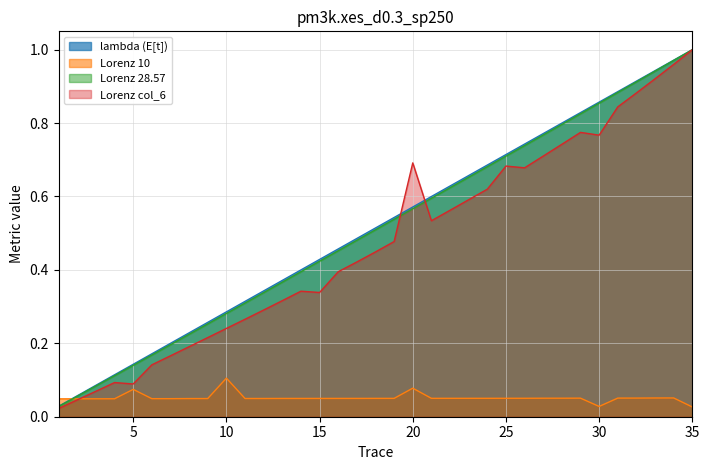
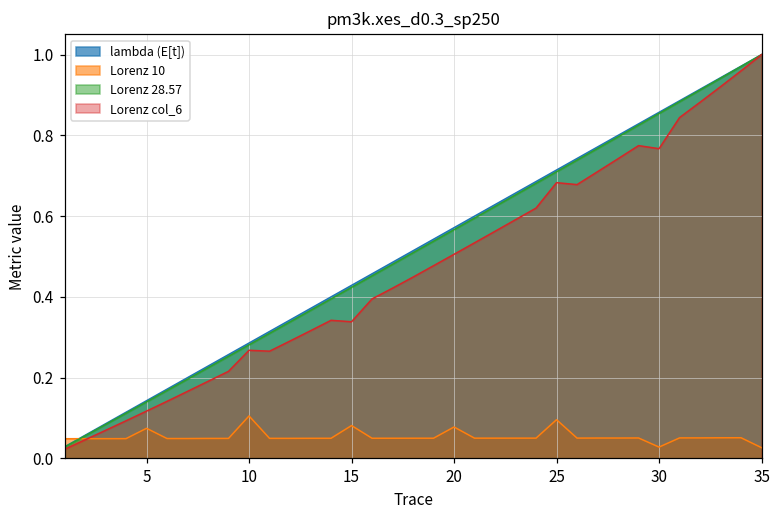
  {
    "Lorenz 10": {
      "5": 0.07,
      "10": 0.11,
-     "15": 0.05,
+     "15": 0.08,
      "20": 0.08,
-     "25": 0.05,
+     "25": 0.10,
      "30": 0.03,
      "35": 0.03
    },
    "Lorenz col_6": {
-     "5": 0.09,
-     "10": 0.24,
+     "5": 0.12,
+     "10": 0.27,
      "15": 0.34,
-     "20": 0.69,
+     "20": 0.51,
      "25": 0.68,
      "30": 0.77
    }
  }
